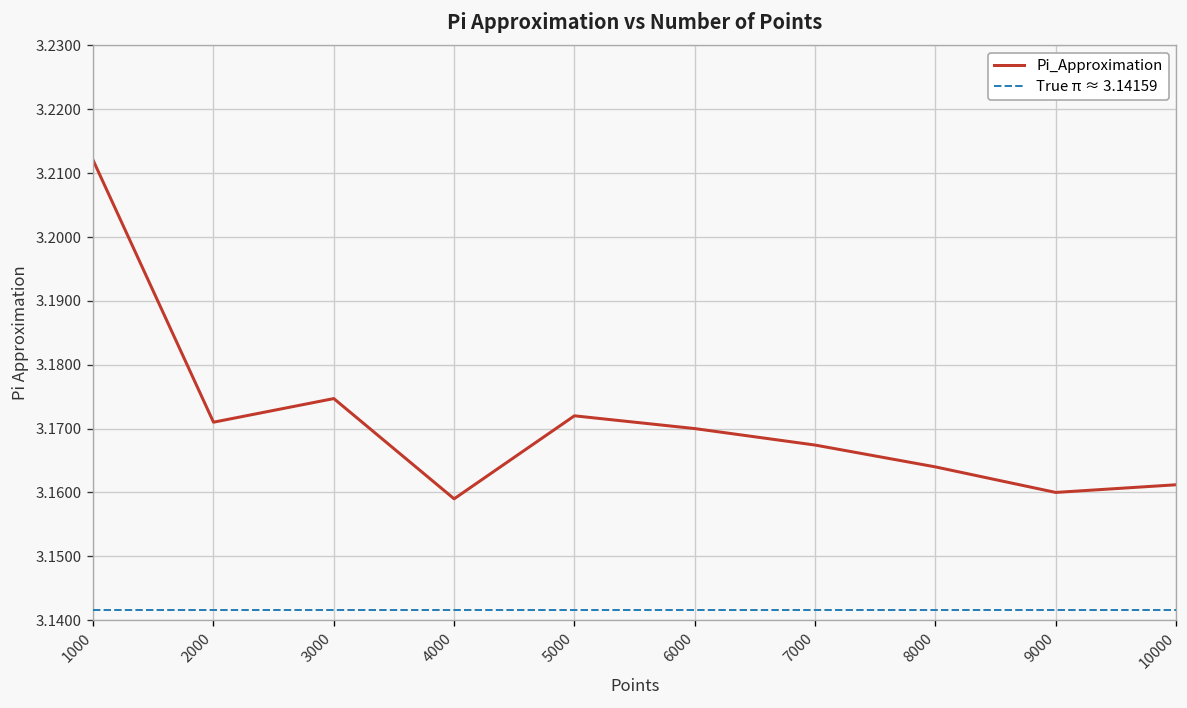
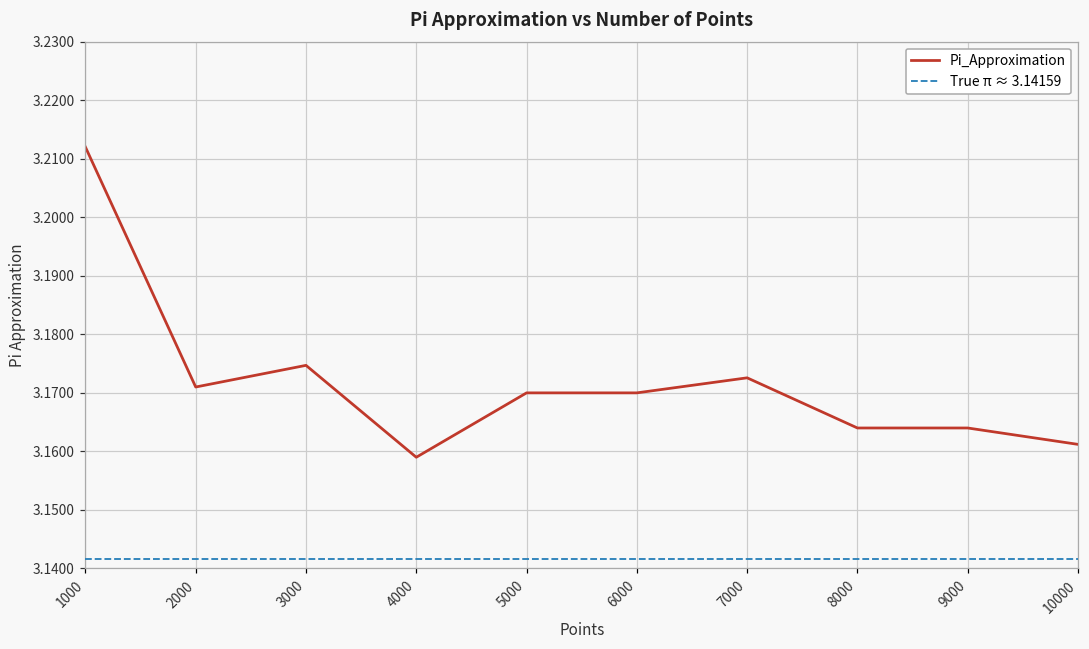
  {
    "1000": 3.212,
    "2000": 3.171,
    "3000": 3.175,
    "4000": 3.159,
-   "5000": 3.172,
+   "5000": 3.170,
    "6000": 3.170,
-   "7000": 3.167,
+   "7000": 3.173,
    "8000": 3.164,
-   "9000": 3.160,
+   "9000": 3.164,
    "10000": 3.161
  }
